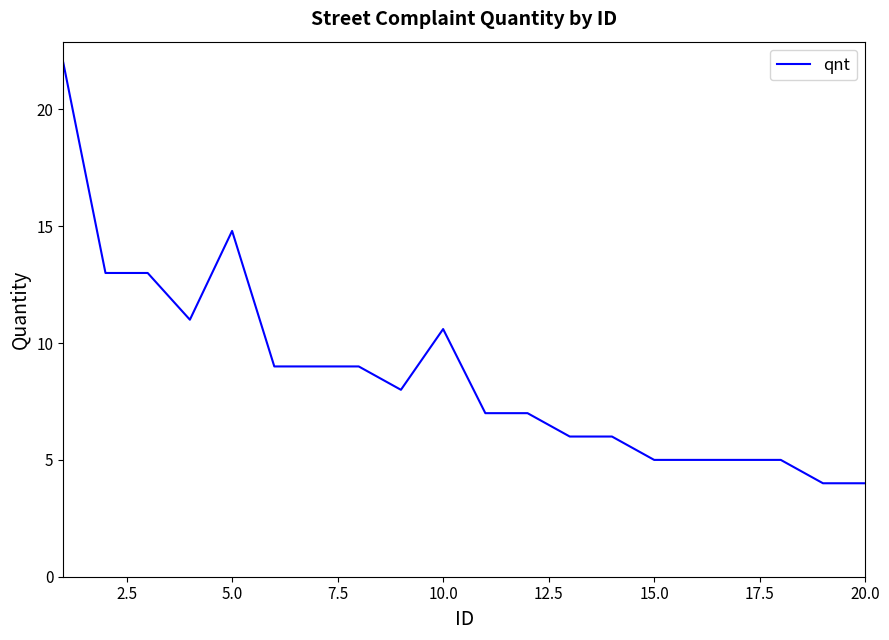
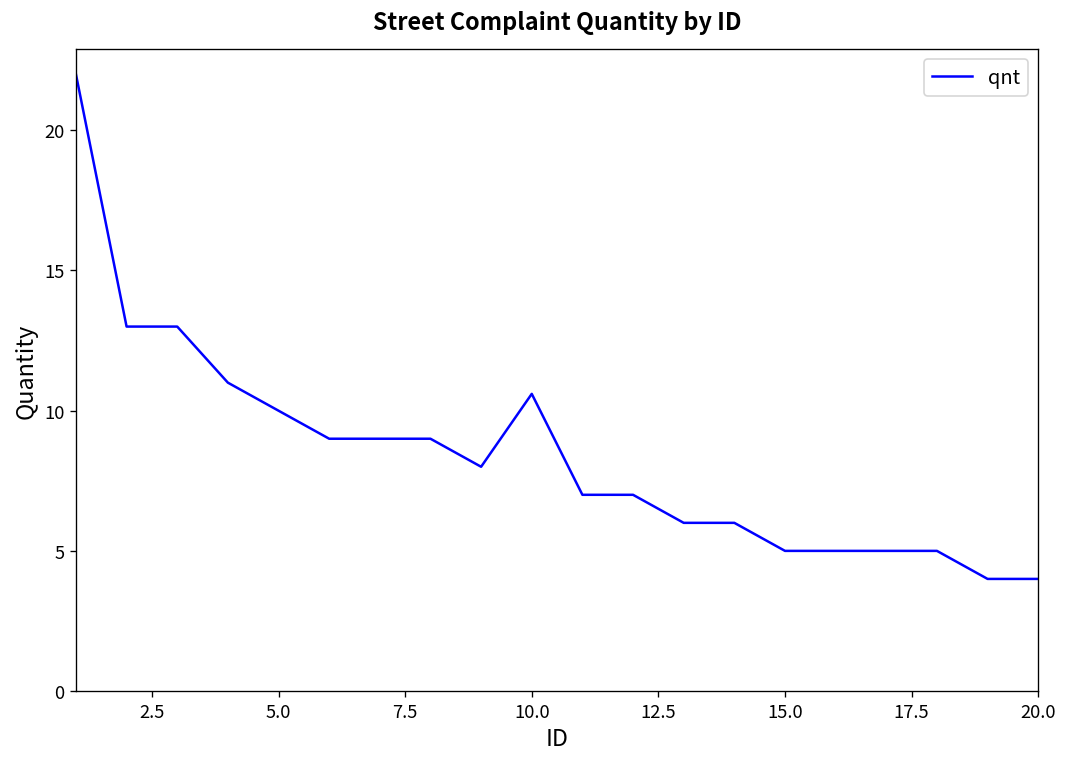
  {
-   "5.0": 14.8,
+   "5.0": 10.0,
    "10.0": 10.6,
    "15.0": 5.0,
    "20.0": 4.0
  }
